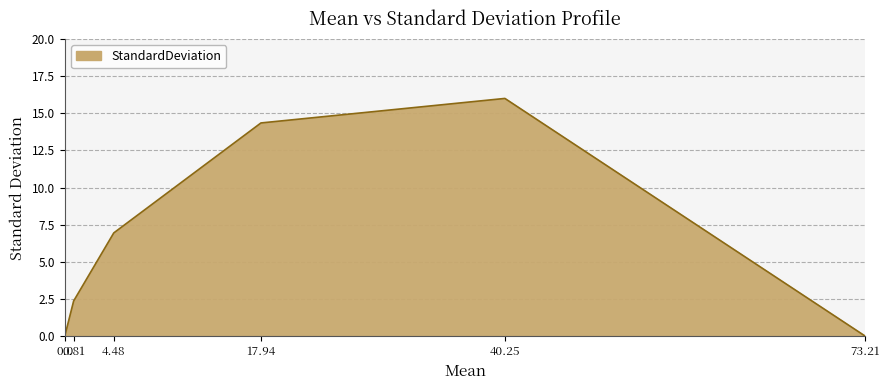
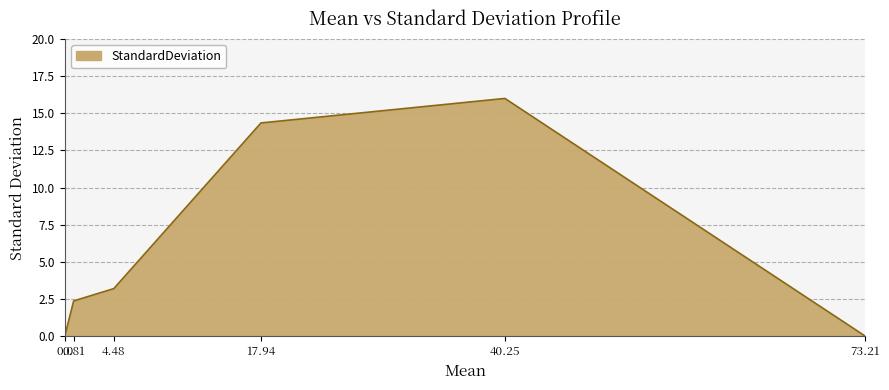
  {
-   "4.48": 7.0,
+   "4.48": 3.2,
    "17.94": 14.4,
    "40.25": 16.0,
    "73.21": 0.0
  }
